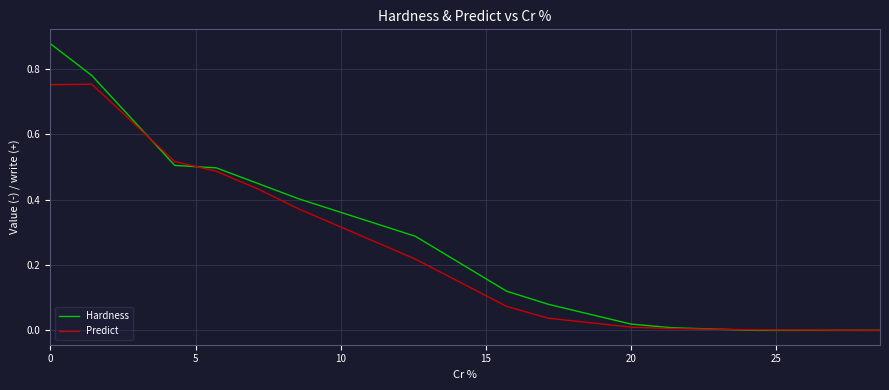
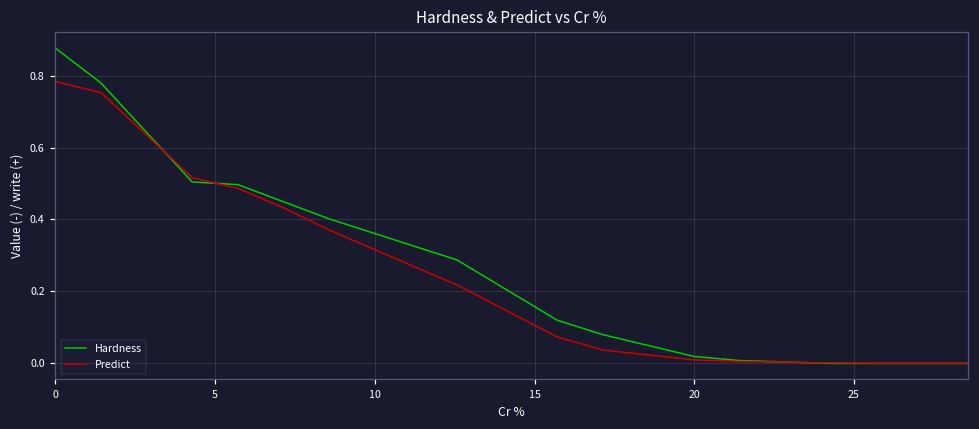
  {
    "Hardness": {
      "0": 0.88,
      "20": 0.02
    },
    "Predict": {
-     "0": 0.75,
+     "0": 0.78,
      "20": 0.01
    }
  }
